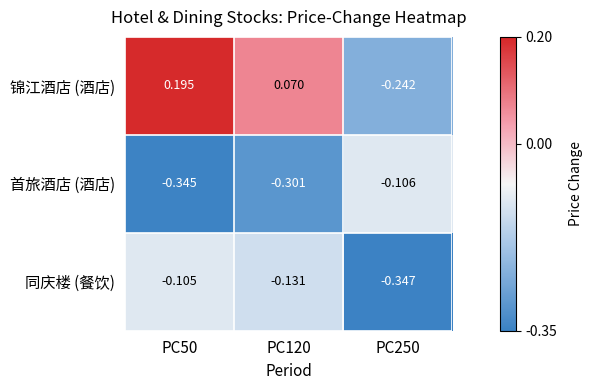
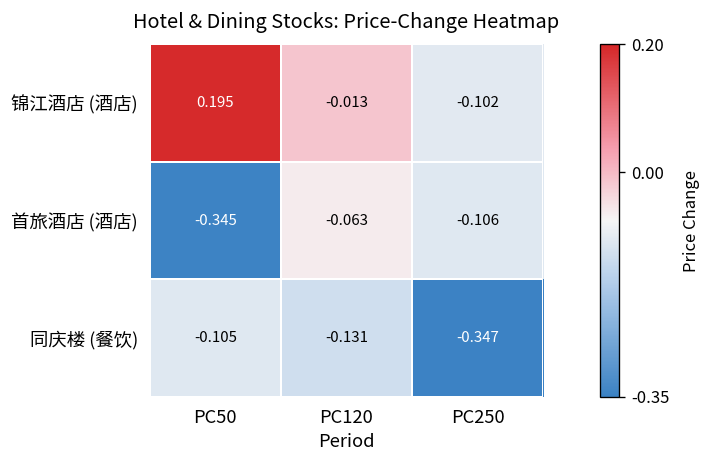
  {
    "锦江酒店 (酒店)": {
      "PC50": 0.195,
-     "PC120": 0.070,
-     "PC250": -0.242
+     "PC120": -0.013,
+     "PC250": -0.102
    },
    "首旅酒店 (酒店)": {
      "PC50": -0.345,
-     "PC120": -0.301,
+     "PC120": -0.063,
      "PC250": -0.106
    },
    "同庆楼 (餐饮)": {
      "PC50": -0.105,
      "PC120": -0.131,
      "PC250": -0.347
    }
  }
